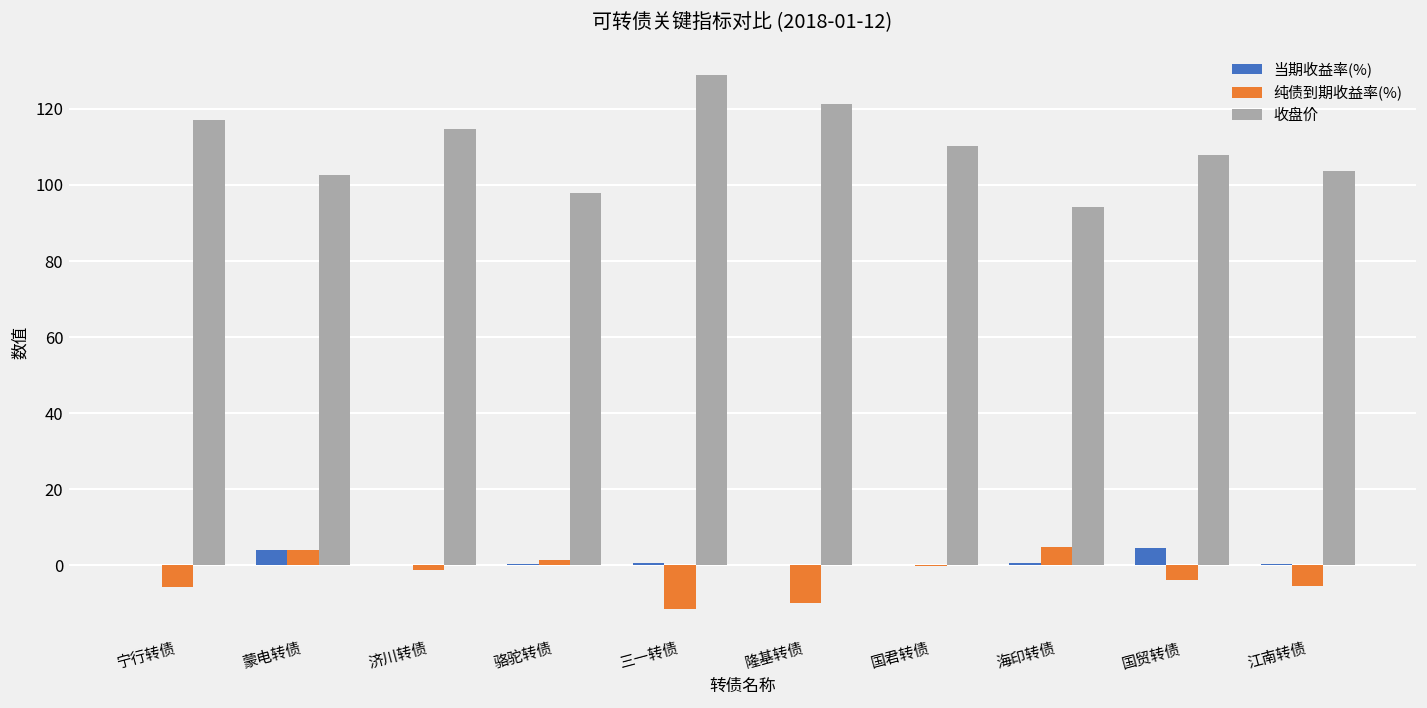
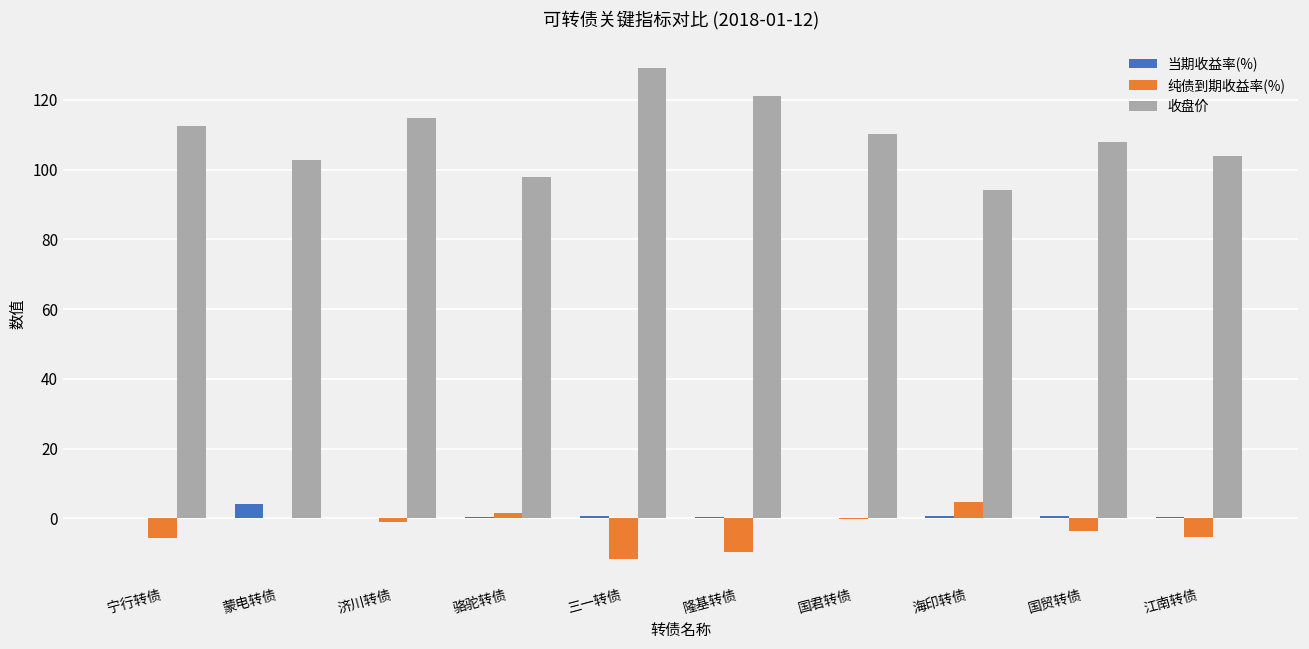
  {
    "当期收益率(%)": {
      "蒙电转债": 4,
-     "国贸转债": 5
+     "国贸转债": 1
    },
    "纯债到期收益率(%)": {
      "宁行转债": -6,
-     "蒙电转债": 4,
+     "蒙电转债": 0,
      "济川转债": -1,
      "骆驼转债": 1,
      "三一转债": -12,
      "隆基转债": -10,
      "海印转债": 5,
      "国贸转债": -4,
      "江南转债": -5
    },
    "收盘价": {
-     "宁行转债": 117,
+     "宁行转债": 112,
      "蒙电转债": 103,
      "济川转债": 115,
      "骆驼转债": 98,
      "三一转债": 129,
      "隆基转债": 121,
      "国君转债": 110,
      "海印转债": 94,
      "国贸转债": 108,
      "江南转债": 104
    }
  }
